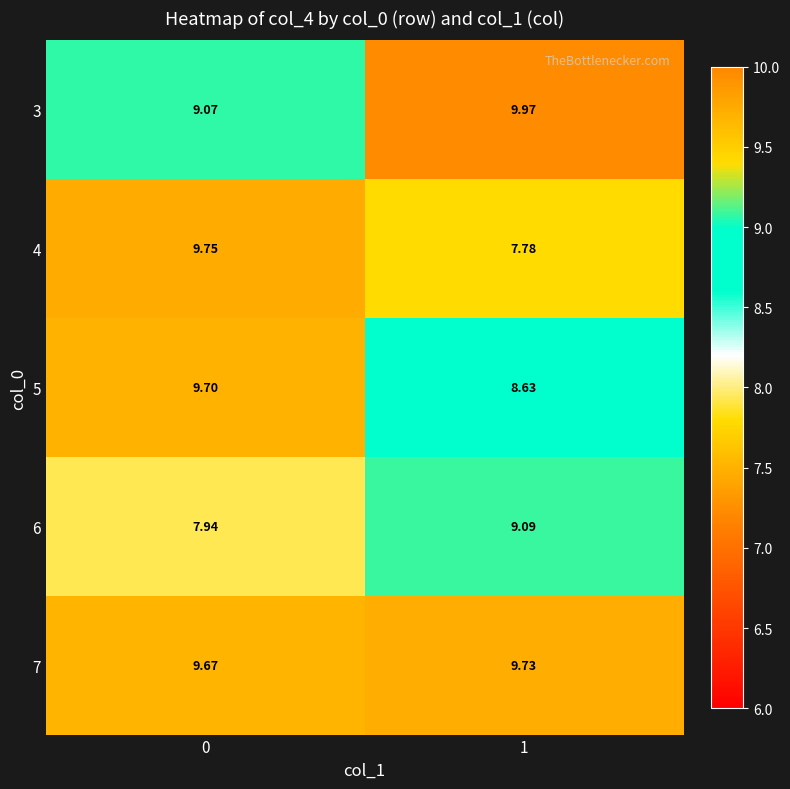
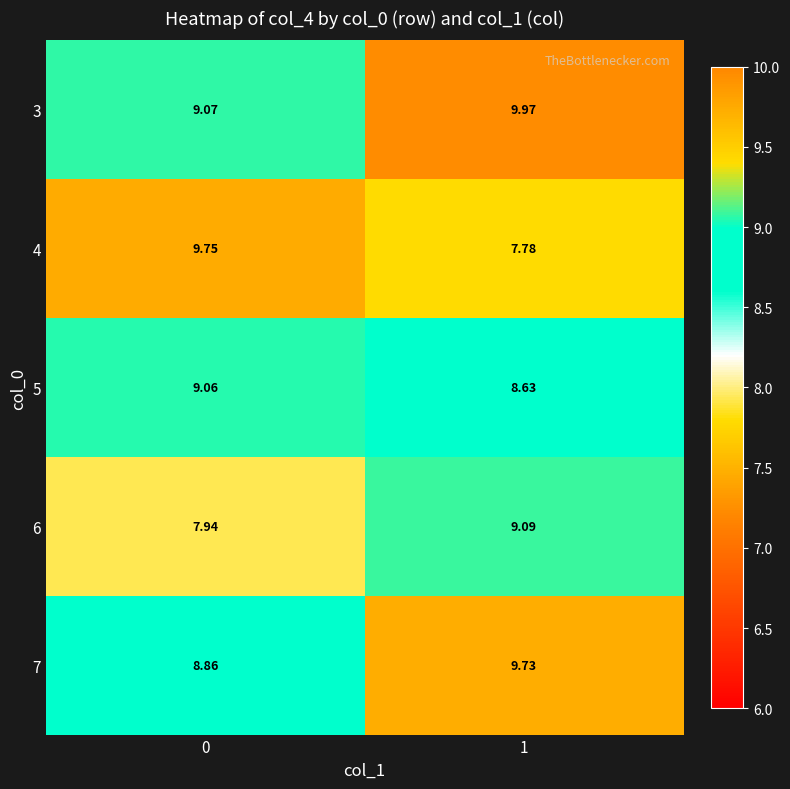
  {
    "3": {
      "0": 9.07
    },
    "4": {
      "0": 9.75,
      "1": 7.78
    },
    "5": {
-     "0": 9.70,
+     "0": 9.06,
      "1": 8.63
    },
    "6": {
      "0": 7.94,
      "1": 9.09
    },
    "7": {
-     "0": 9.67,
+     "0": 8.86,
      "1": 9.73
    }
  }
